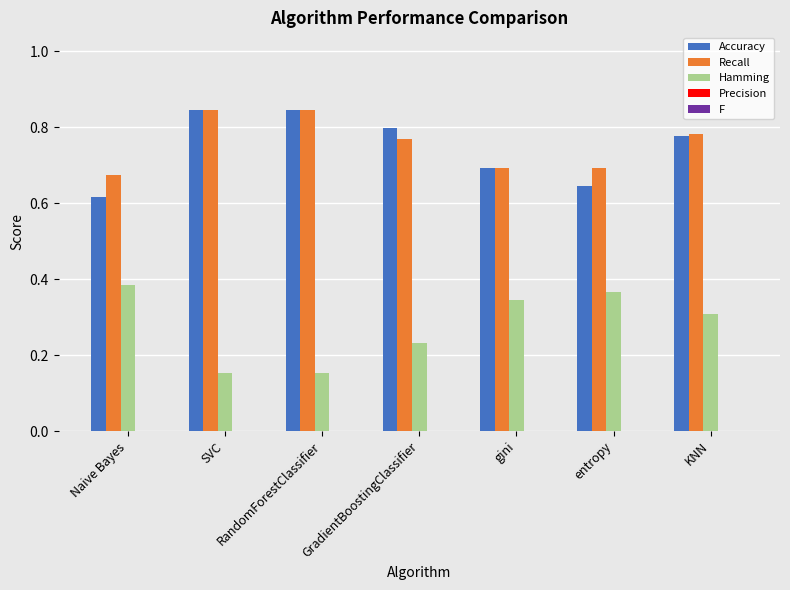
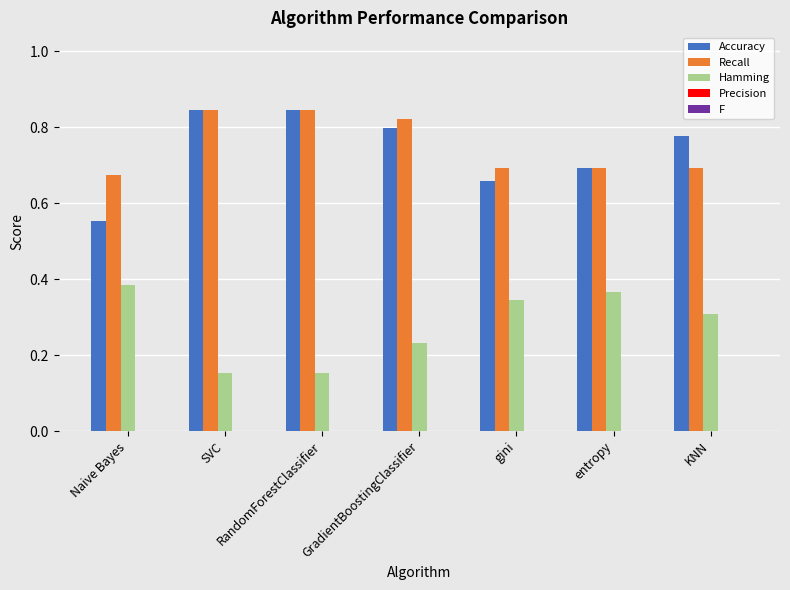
  {
    "Accuracy": {
-     "Naive Bayes": 0.62,
+     "Naive Bayes": 0.55,
      "SVC": 0.85,
      "RandomForestClassifier": 0.85,
      "GradientBoostingClassifier": 0.80,
-     "gini": 0.69,
-     "entropy": 0.64,
+     "gini": 0.66,
+     "entropy": 0.69,
      "KNN": 0.78
    },
    "Recall": {
      "Naive Bayes": 0.67,
      "SVC": 0.85,
      "RandomForestClassifier": 0.85,
-     "GradientBoostingClassifier": 0.77,
+     "GradientBoostingClassifier": 0.82,
      "gini": 0.69,
      "entropy": 0.69,
-     "KNN": 0.78
+     "KNN": 0.69
    },
    "Hamming": {
      "Naive Bayes": 0.38,
      "SVC": 0.15,
      "RandomForestClassifier": 0.15,
      "GradientBoostingClassifier": 0.23,
      "gini": 0.35,
      "entropy": 0.37,
      "KNN": 0.31
    },
    "Precision": {
      "Naive Bayes": 0.00,
      "SVC": 0.00,
      "RandomForestClassifier": 0.00,
      "GradientBoostingClassifier": 0.00,
      "gini": 0.00,
      "entropy": 0.00,
      "KNN": 0.00
    },
    "F": {
      "Naive Bayes": 0.00,
      "SVC": 0.00,
      "RandomForestClassifier": 0.00,
      "GradientBoostingClassifier": 0.00,
      "gini": 0.00,
      "entropy": 0.00,
      "KNN": 0.00
    }
  }
